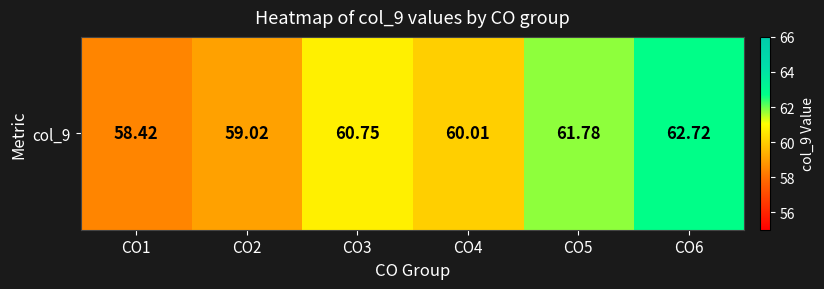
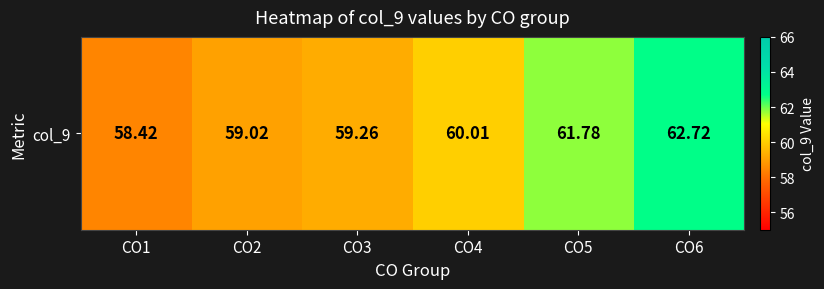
  {
    "col_9": {
      "CO1": 58.42,
      "CO2": 59.02,
-     "CO3": 60.75,
+     "CO3": 59.26,
      "CO4": 60.01,
      "CO5": 61.78,
      "CO6": 62.72
    }
  }
